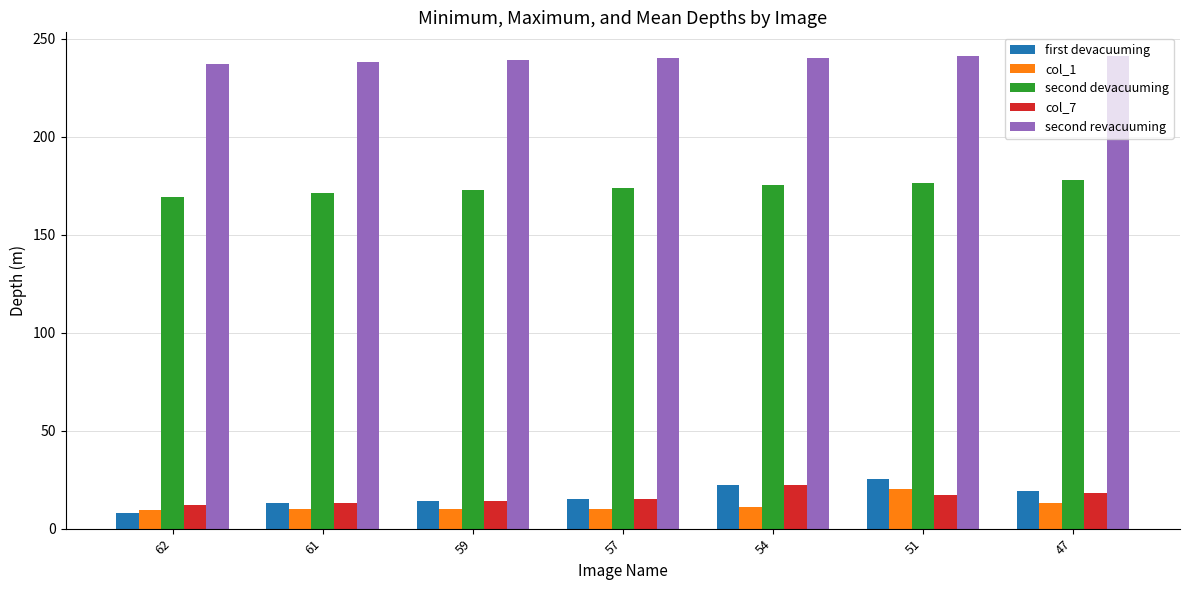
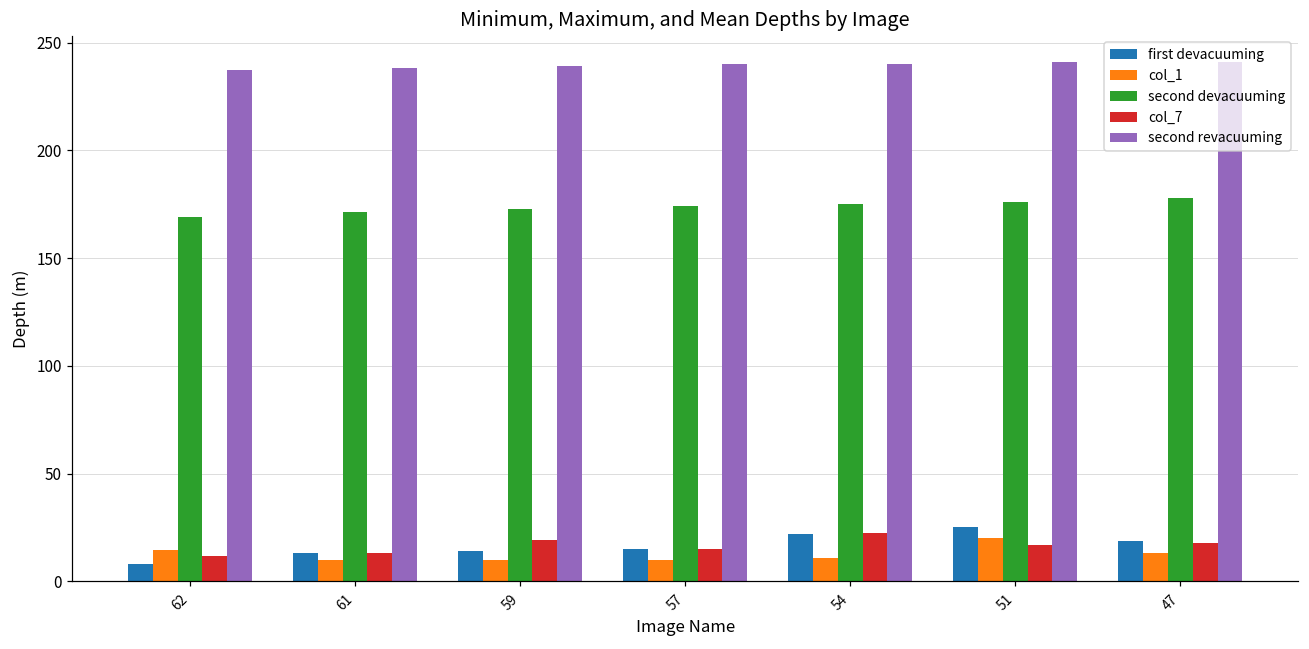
  {
    "first devacuuming": {
      "62": 8,
      "61": 13,
      "59": 14,
      "57": 15,
      "54": 22,
      "51": 25,
      "47": 19
    },
    "col_1": {
-     "62": 10,
+     "62": 14,
      "61": 10,
      "59": 10,
      "57": 10,
      "54": 11,
      "51": 20,
      "47": 13
    },
    "second devacuuming": {
      "62": 169,
      "61": 171,
      "59": 173,
      "57": 174,
      "54": 175,
      "51": 176,
      "47": 178
    },
    "col_7": {
      "62": 12,
      "61": 13,
-     "59": 14,
+     "59": 19,
      "57": 15,
      "54": 22,
      "51": 17,
      "47": 18
    },
    "second revacuuming": {
      "62": 237,
      "61": 238,
      "59": 239,
      "57": 240,
      "54": 240,
      "51": 241
    }
  }
